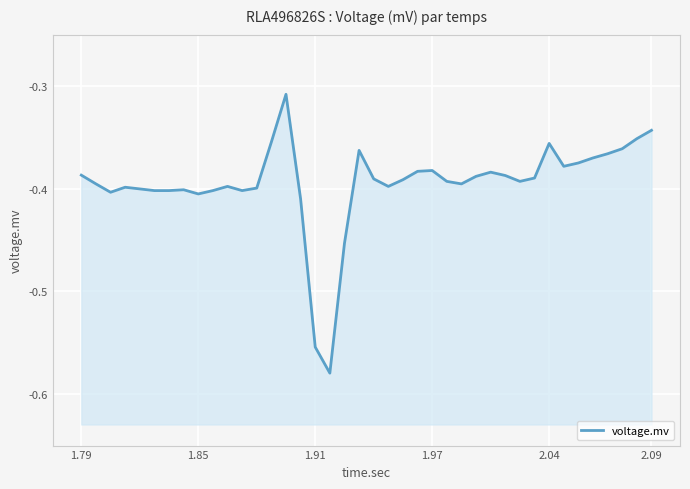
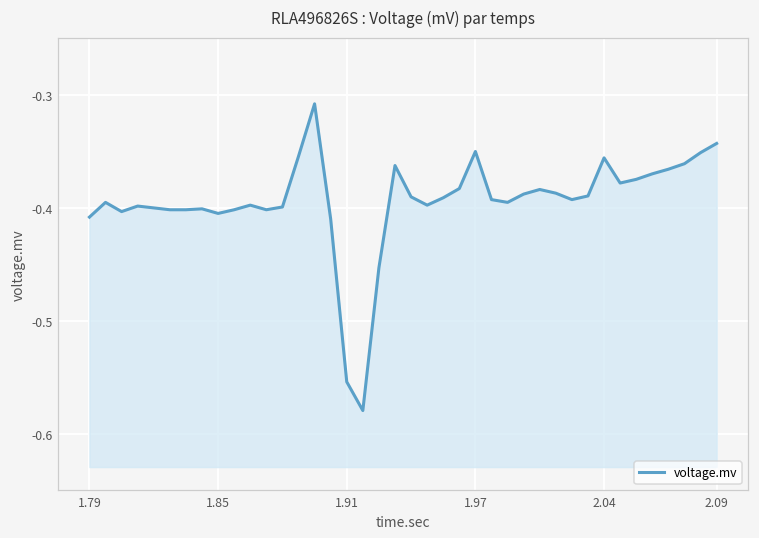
  {
-   "1.79": -0.387,
+   "1.79": -0.408,
    "1.85": -0.405,
    "1.91": -0.554,
-   "1.97": -0.382,
+   "1.97": -0.350,
    "2.04": -0.356,
    "2.09": -0.343
  }
